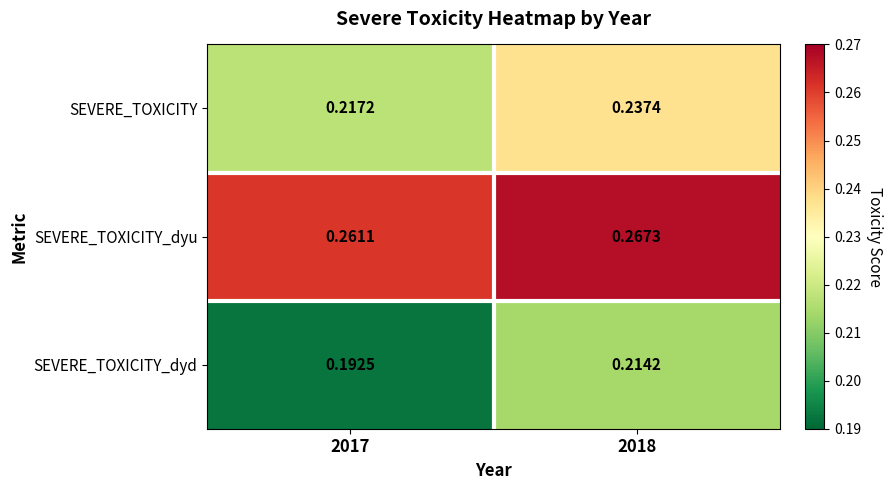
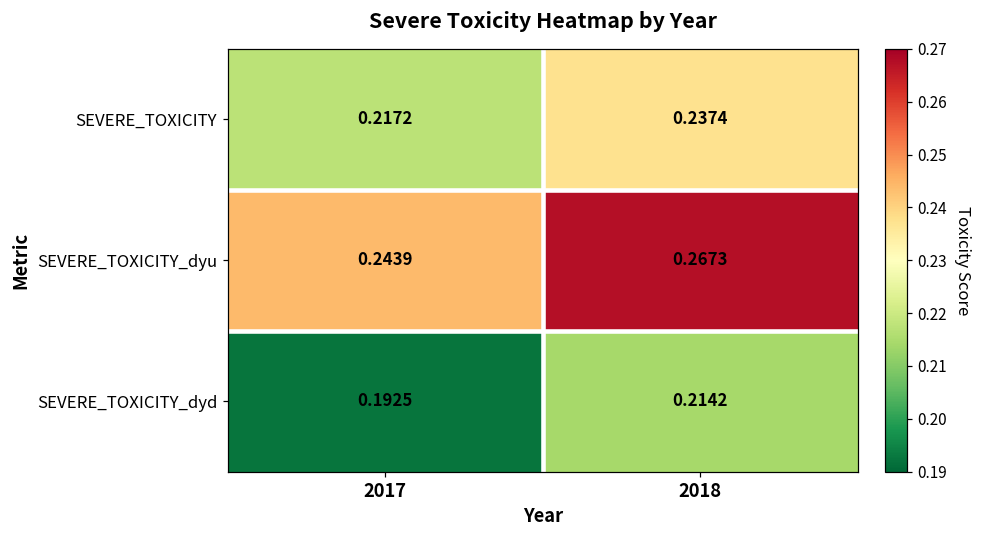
  {
    "SEVERE_TOXICITY": {
      "2017": 0.2172,
      "2018": 0.2374
    },
    "SEVERE_TOXICITY_dyu": {
-     "2017": 0.2611,
+     "2017": 0.2439,
      "2018": 0.2673
    },
    "SEVERE_TOXICITY_dyd": {
      "2017": 0.1925,
      "2018": 0.2142
    }
  }
